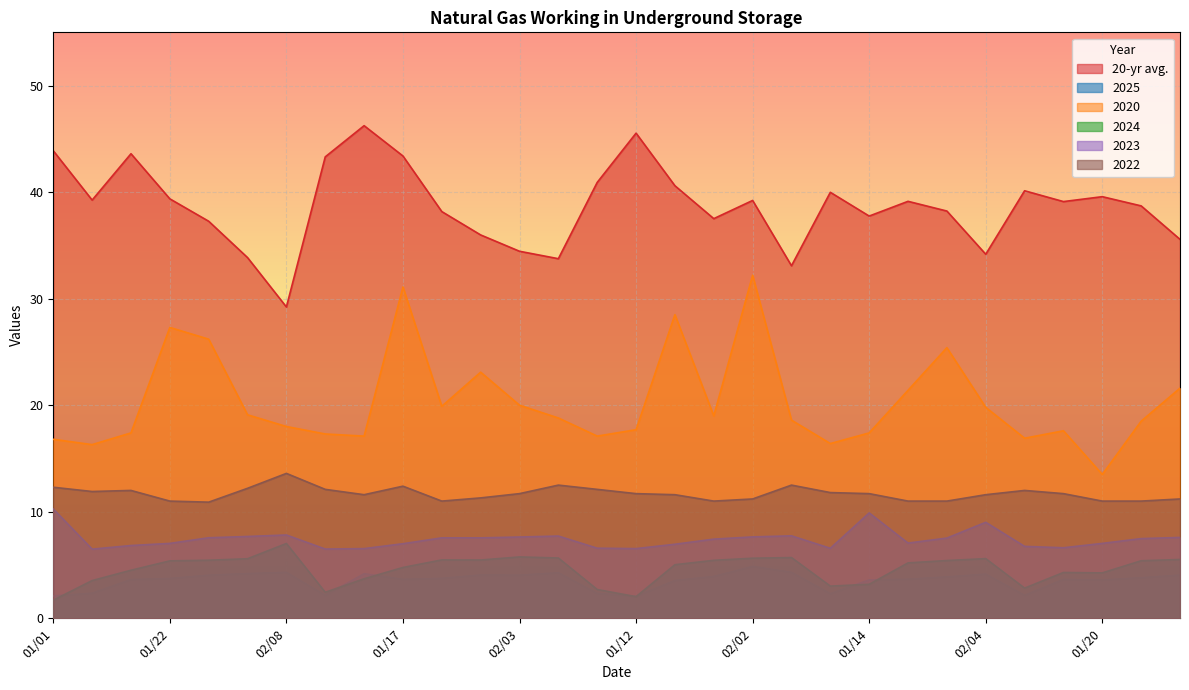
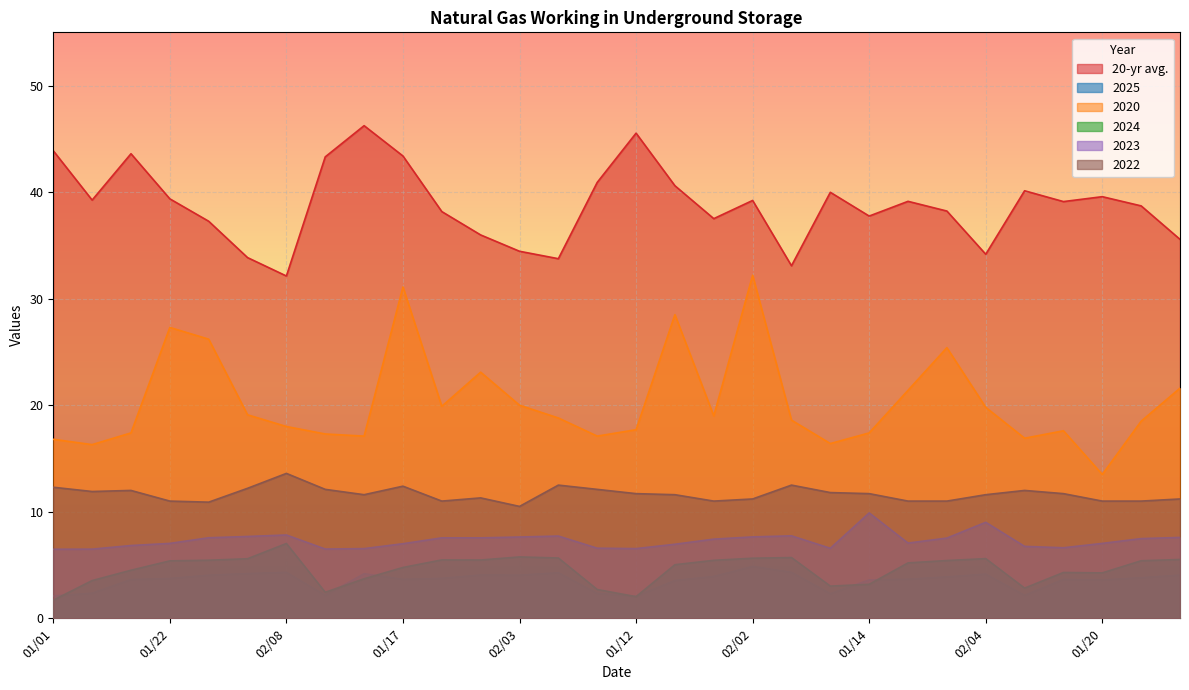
  {
    "20-yr avg.": {
      "01/01": 43.9,
      "01/22": 39.4,
-     "02/08": 29.2,
+     "02/08": 32.1,
      "01/17": 43.4,
      "02/03": 34.5,
      "01/12": 45.5,
      "02/02": 39.2,
      "01/14": 37.8,
      "02/04": 34.2,
      "01/20": 39.6
    },
    "2025": {
      "01/01": 2.1,
      "01/22": 3.7,
      "02/08": 4.3,
      "01/17": 3.7,
      "02/03": 4.1,
      "02/02": 4.9,
      "01/14": 3.6,
      "02/04": 4.2,
      "01/20": 3.6
    },
    "2020": {
      "01/01": 16.8,
      "01/22": 27.3,
      "02/08": 18.0,
      "01/17": 31.1,
      "02/03": 20.0,
      "01/12": 17.7,
      "02/02": 32.2,
      "01/14": 17.4,
      "02/04": 19.8,
      "01/20": 13.5
    },
    "2024": {
      "01/01": 1.7,
      "01/22": 5.4,
      "02/08": 7.0,
      "01/17": 4.8,
      "02/03": 5.8,
      "02/02": 5.6,
      "01/14": 3.2,
      "02/04": 5.6,
      "01/20": 4.3
    },
    "2023": {
-     "01/01": 10.3,
+     "01/01": 6.5,
      "01/22": 7.0,
      "02/08": 7.8,
      "01/17": 7.0,
      "02/03": 7.6,
      "01/12": 6.5,
      "02/02": 7.6,
      "01/14": 9.9,
      "02/04": 9.0,
      "01/20": 7.0
    },
    "2022": {
      "01/01": 12.3,
      "01/22": 11.0,
      "02/08": 13.6,
      "01/17": 12.4,
-     "02/03": 11.7,
+     "02/03": 10.5,
      "01/12": 11.7,
      "02/02": 11.2,
      "01/14": 11.7,
      "02/04": 11.6,
      "01/20": 11.0
    }
  }
